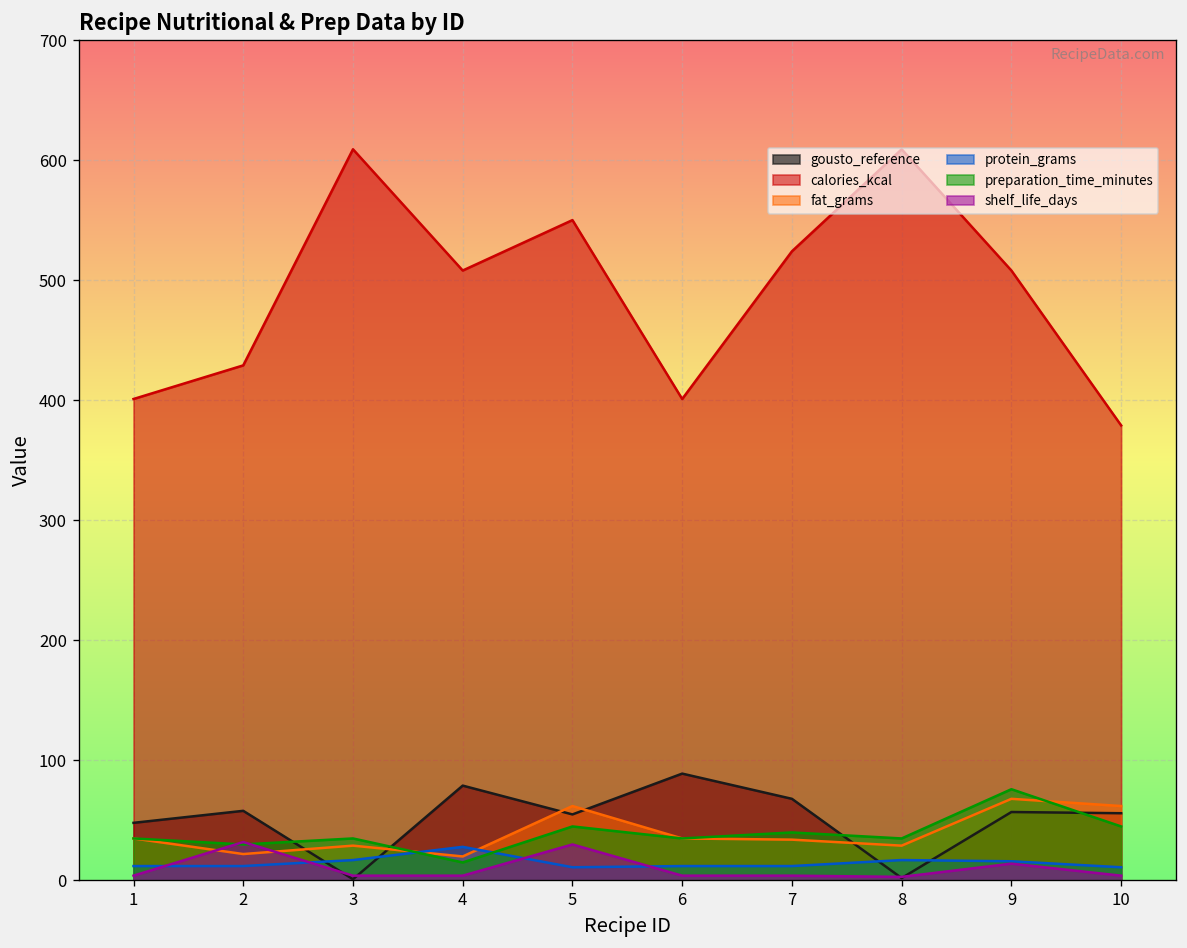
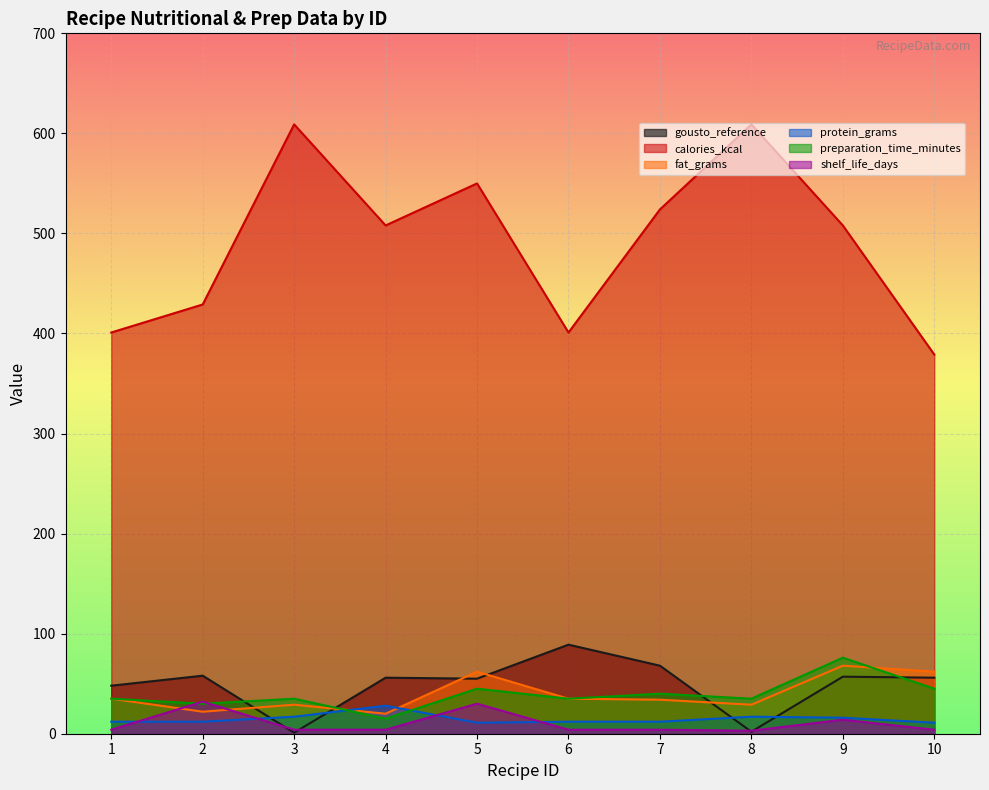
  {
    "gousto_reference": {
      "1": 48,
      "2": 58,
      "3": 1,
-     "4": 79,
+     "4": 56,
      "5": 55,
      "6": 89,
      "7": 68,
      "9": 57,
      "10": 56
    },
    "calories_kcal": {
      "1": 401,
      "2": 429,
      "3": 609,
      "4": 508,
      "5": 550,
      "6": 401,
      "7": 524,
      "9": 508,
      "10": 379
    },
    "fat_grams": {
      "2": 22,
      "3": 29,
      "4": 20,
      "5": 62,
      "7": 34,
      "8": 29,
      "9": 68,
      "10": 62
    },
    "protein_grams": {
      "1": 12,
      "2": 12,
      "3": 17,
      "4": 28,
      "5": 11,
      "6": 12,
      "7": 12,
      "8": 17,
      "10": 11
    },
    "preparation_time_minutes": {
      "3": 35,
      "4": 15,
      "5": 45,
      "7": 40,
      "8": 35,
      "9": 76,
      "10": 45
    },
    "shelf_life_days": {
      "1": 4,
      "3": 4,
      "4": 4,
      "5": 30,
      "6": 4,
      "7": 4,
      "10": 4
    }
  }
